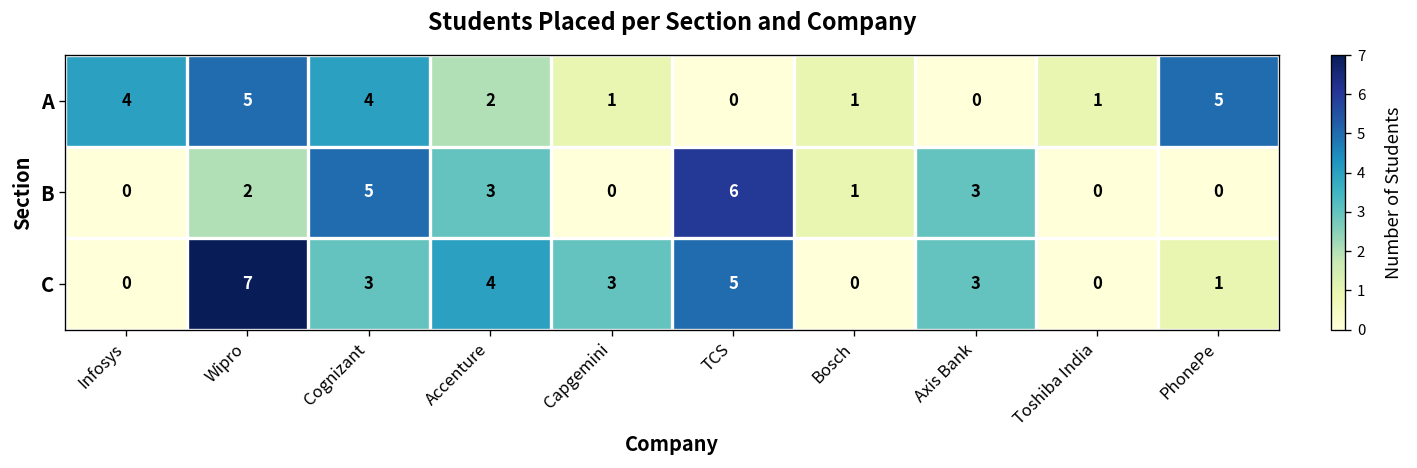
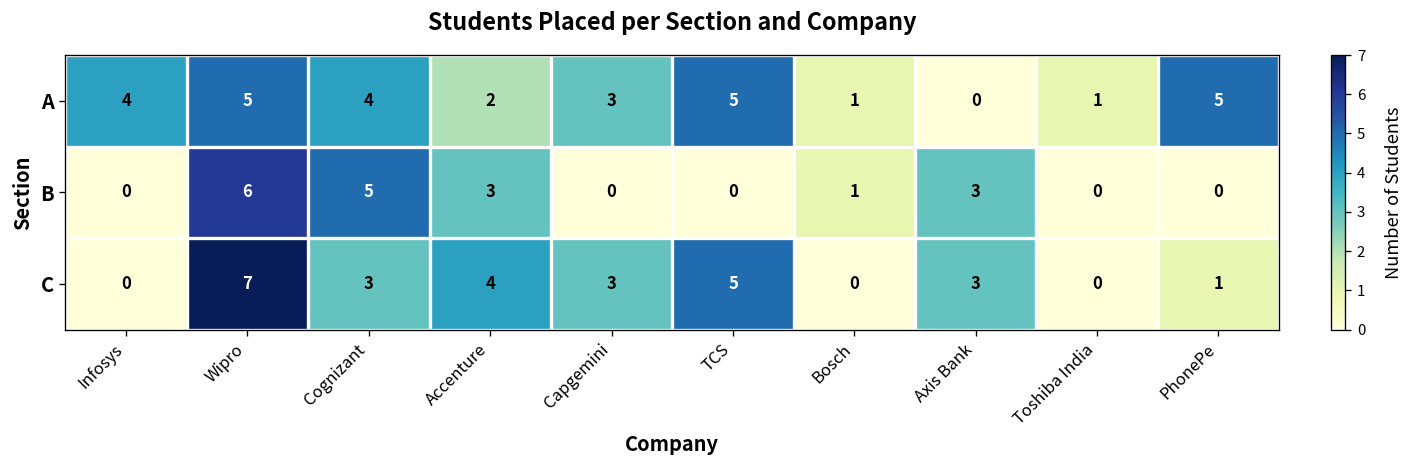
  {
    "A": {
      "Infosys": 4,
      "Wipro": 5,
      "Cognizant": 4,
      "Accenture": 2,
-     "Capgemini": 1,
-     "TCS": 0,
+     "Capgemini": 3,
+     "TCS": 5,
      "Bosch": 1,
      "Axis Bank": 0,
      "Toshiba India": 1,
      "PhonePe": 5
    },
    "B": {
      "Infosys": 0,
-     "Wipro": 2,
+     "Wipro": 6,
      "Cognizant": 5,
      "Accenture": 3,
      "Capgemini": 0,
-     "TCS": 6,
+     "TCS": 0,
      "Bosch": 1,
      "Axis Bank": 3,
      "Toshiba India": 0,
      "PhonePe": 0
    },
    "C": {
      "Infosys": 0,
      "Wipro": 7,
      "Cognizant": 3,
      "Accenture": 4,
      "Capgemini": 3,
      "TCS": 5,
      "Bosch": 0,
      "Axis Bank": 3,
      "Toshiba India": 0,
      "PhonePe": 1
    }
  }
